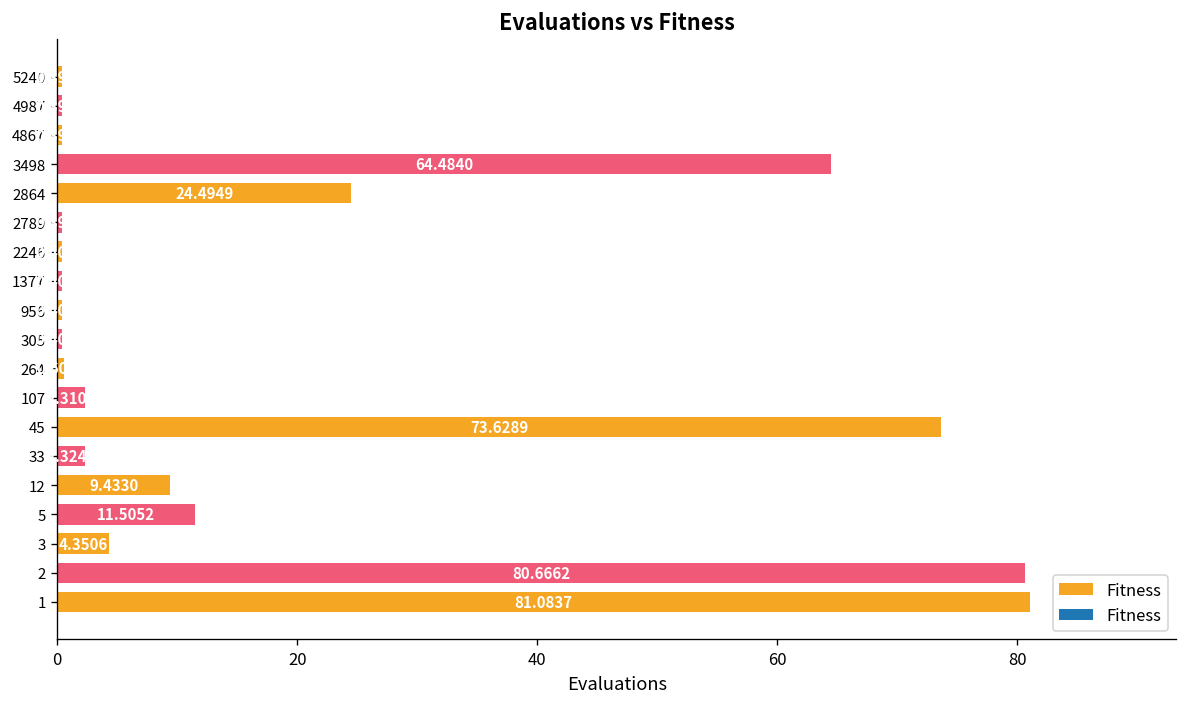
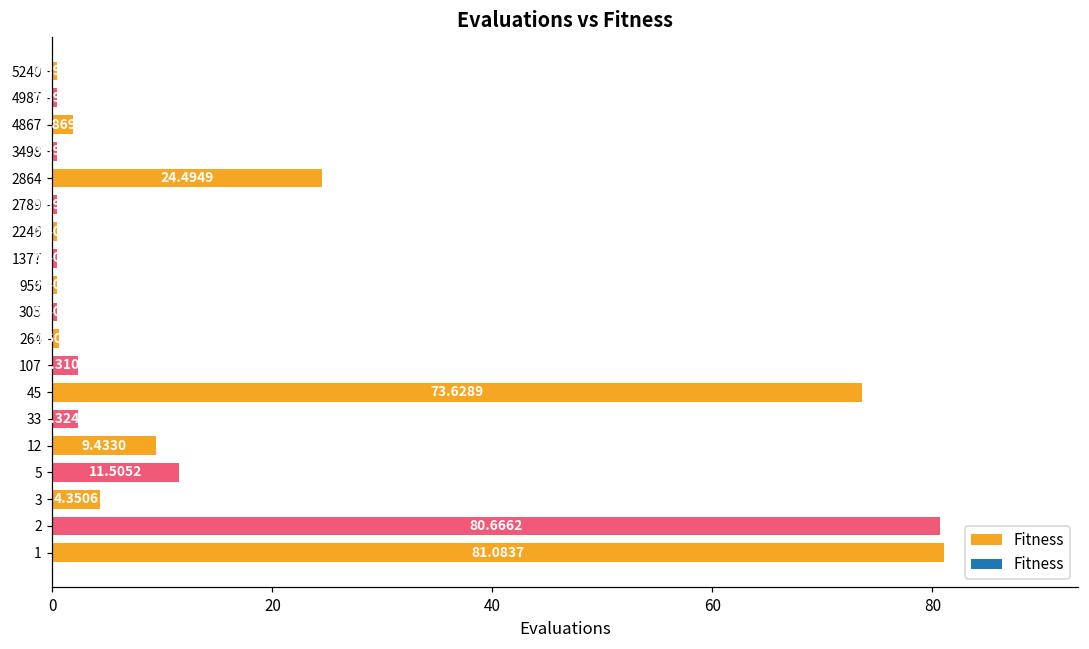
  {
    "5240": 0,
    "4987": 0,
-   "4867": 0,
-   "3498": 64,
+   "4867": 2,
+   "3498": 0,
    "2789": 0,
    "2246": 0,
    "1377": 0,
    "956": 0,
    "305": 0,
    "264": 1,
    "33": 2
  }
